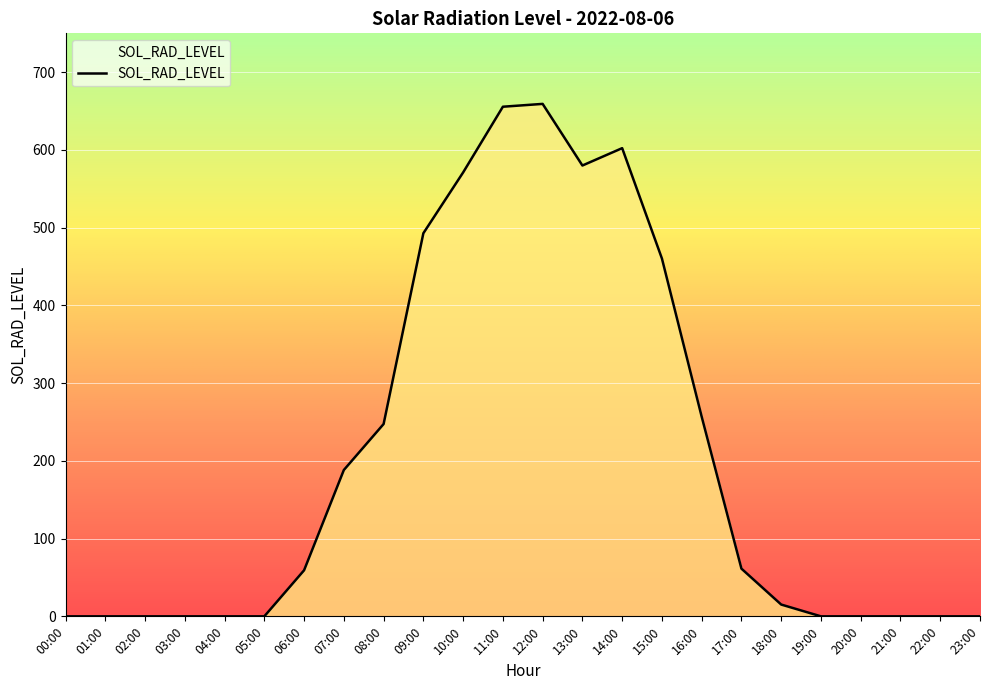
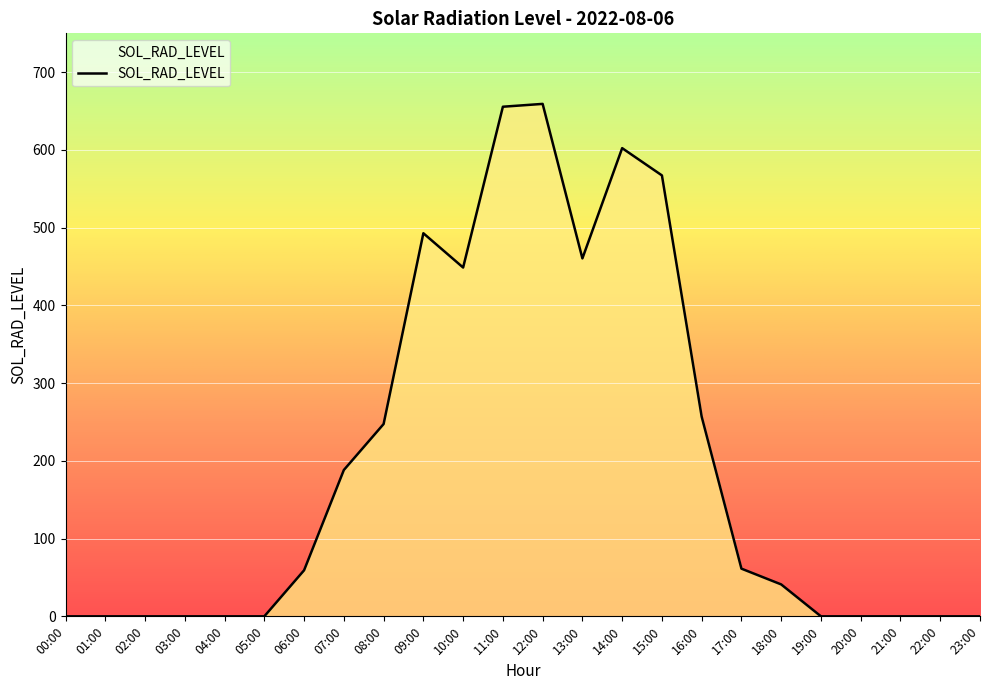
  {
    "00:00": 0,
    "01:00": 0,
    "02:00": 0,
    "03:00": 0,
    "04:00": 0,
    "05:00": 0,
    "06:00": 60,
    "07:00": 190,
    "08:00": 250,
    "09:00": 490,
-   "10:00": 570,
+   "10:00": 450,
    "11:00": 660,
    "12:00": 660,
-   "13:00": 580,
+   "13:00": 460,
    "14:00": 600,
-   "15:00": 460,
+   "15:00": 570,
    "16:00": 260,
    "17:00": 60,
-   "18:00": 20,
+   "18:00": 40,
    "19:00": 0,
    "20:00": 0,
    "21:00": 0,
    "22:00": 0,
    "23:00": 0
  }
